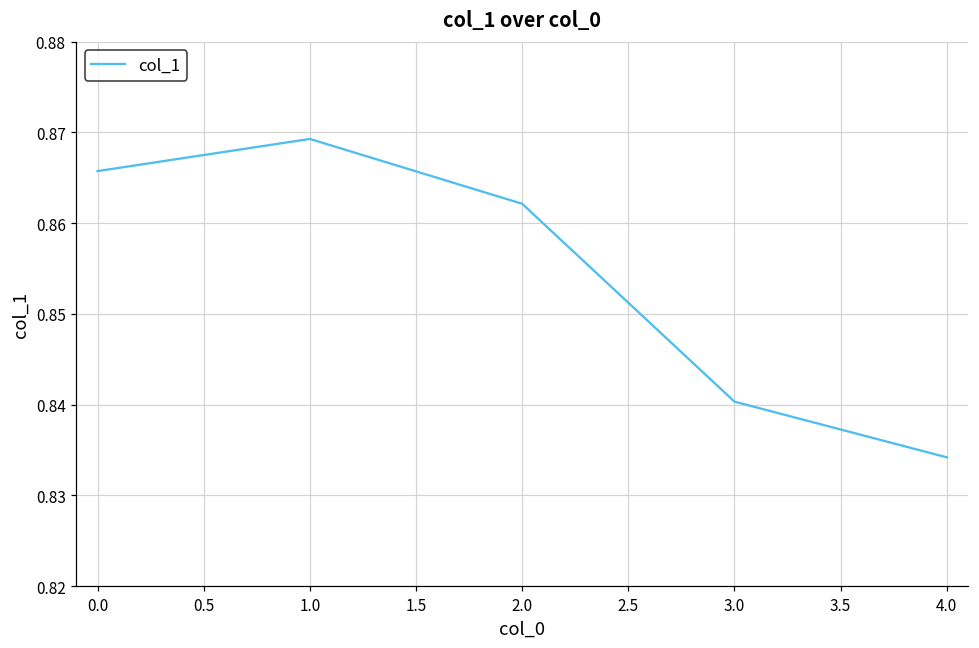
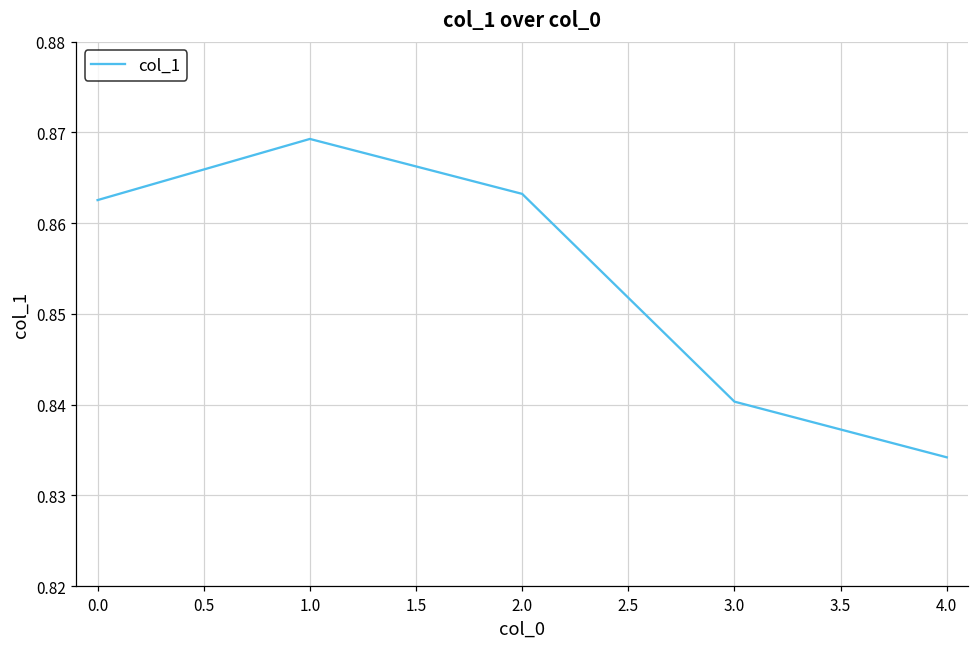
  {
-   "0.0": 0.866,
+   "0.0": 0.863,
    "1.0": 0.869,
-   "2.0": 0.862,
+   "2.0": 0.863,
    "3.0": 0.840,
    "4.0": 0.834
  }
